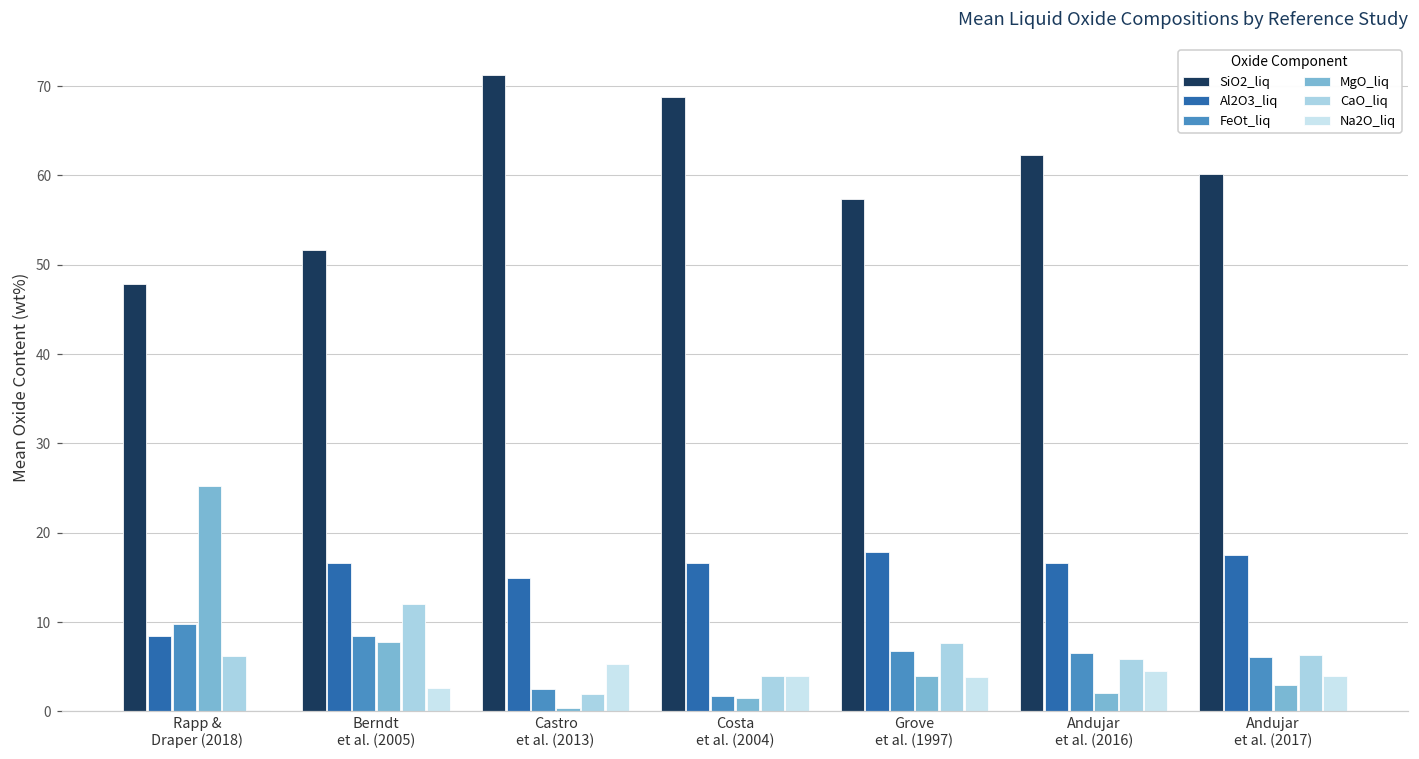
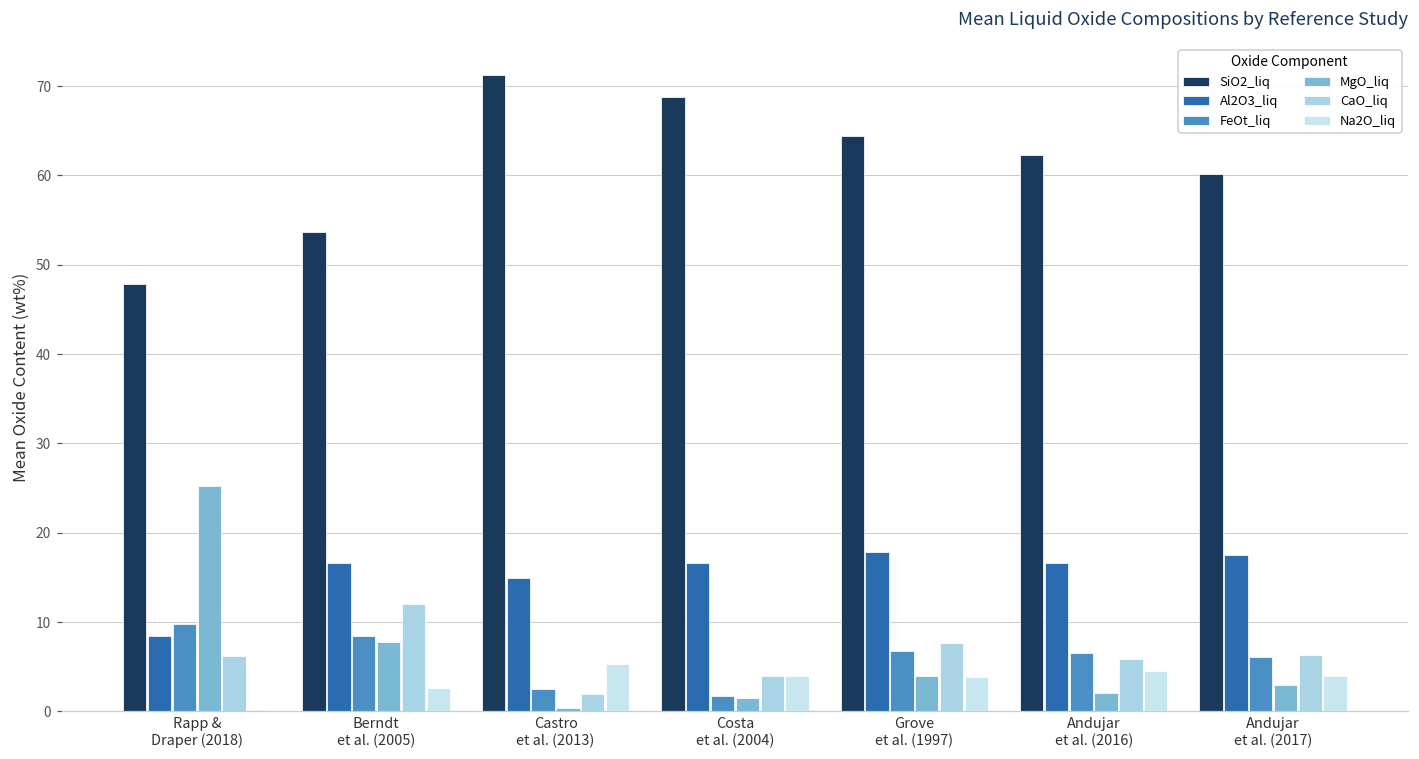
  {
    "SiO2_liq": {
      "Rapp & Draper (2018)": 48,
-     "Berndt et al. (2005)": 52,
+     "Berndt et al. (2005)": 54,
      "Castro et al. (2013)": 71,
      "Costa et al. (2004)": 69,
-     "Grove et al. (1997)": 57,
+     "Grove et al. (1997)": 64,
      "Andujar et al. (2016)": 62,
      "Andujar et al. (2017)": 60
    }
  }
